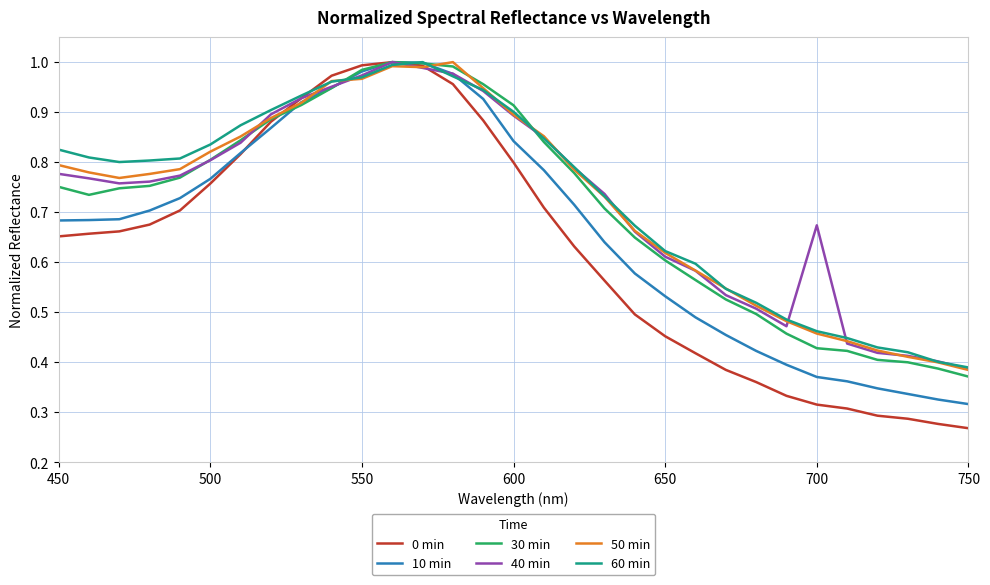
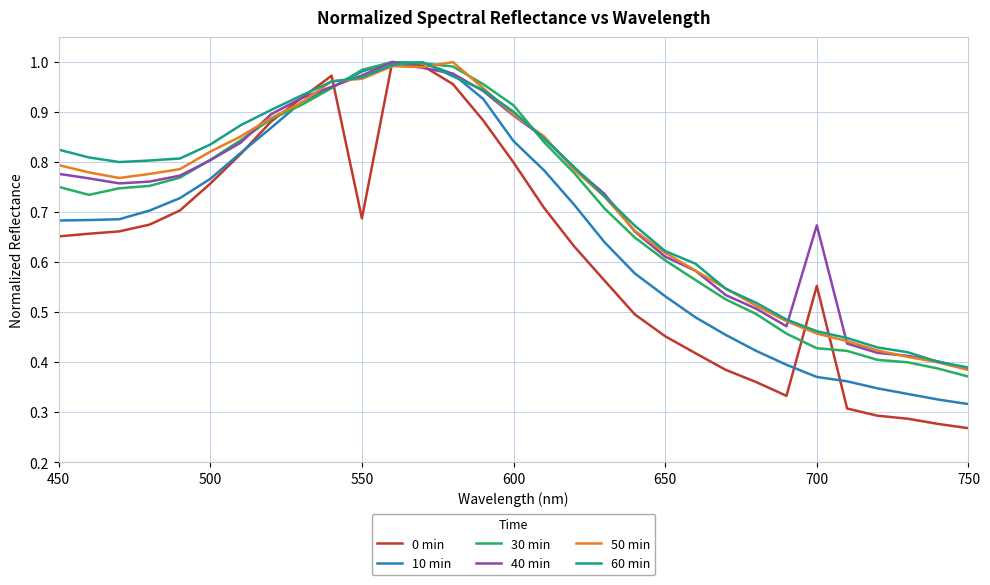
  {
    "0 min": {
      "450": 0.65,
      "500": 0.76,
-     "550": 0.99,
+     "550": 0.69,
      "600": 0.80,
      "650": 0.45,
-     "700": 0.32,
+     "700": 0.55,
      "750": 0.27
    },
    "10 min": {
      "450": 0.68,
      "500": 0.77,
      "600": 0.84,
      "650": 0.53,
      "700": 0.37,
      "750": 0.32
    },
    "40 min": {
      "450": 0.78,
      "650": 0.61,
      "700": 0.67
    },
    "50 min": {
      "450": 0.79,
      "500": 0.82
    }
  }
